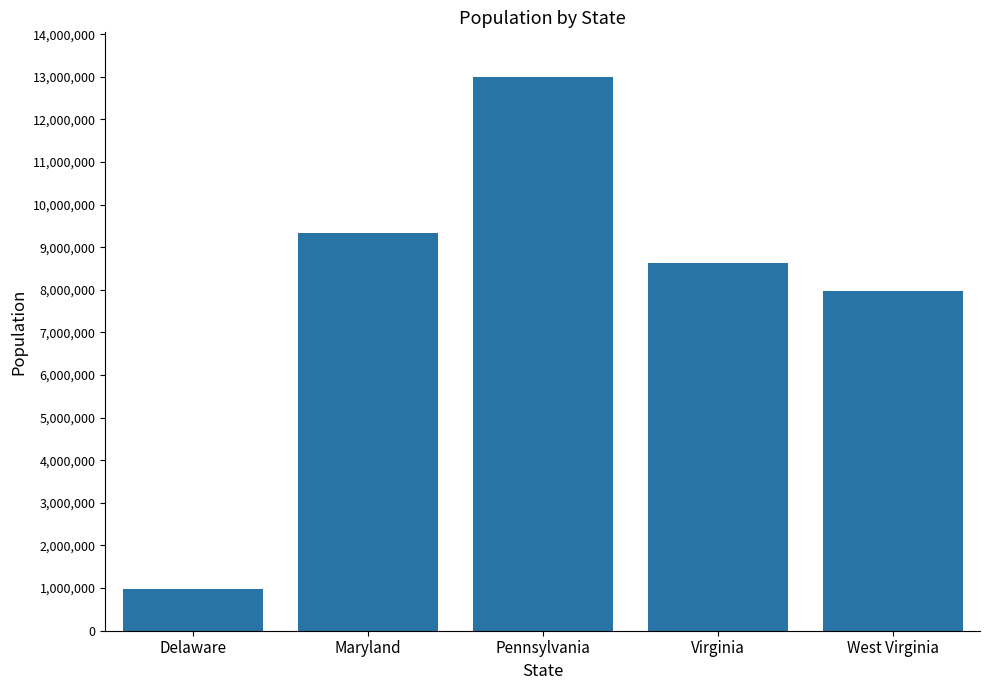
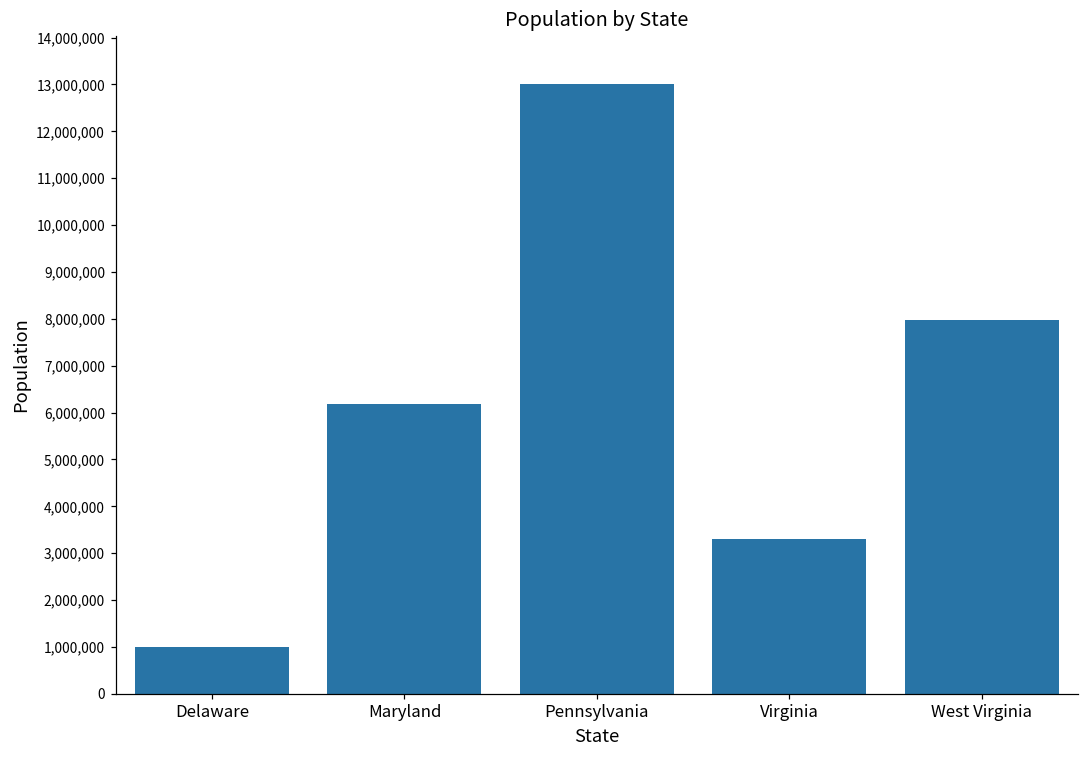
  {
    "Delaware": "1,000,000",
-   "Maryland": "9,300,000",
+   "Maryland": "6,200,000",
    "Pennsylvania": "13,000,000",
-   "Virginia": "8,600,000",
+   "Virginia": "3,300,000",
    "West Virginia": "8,000,000"
  }
